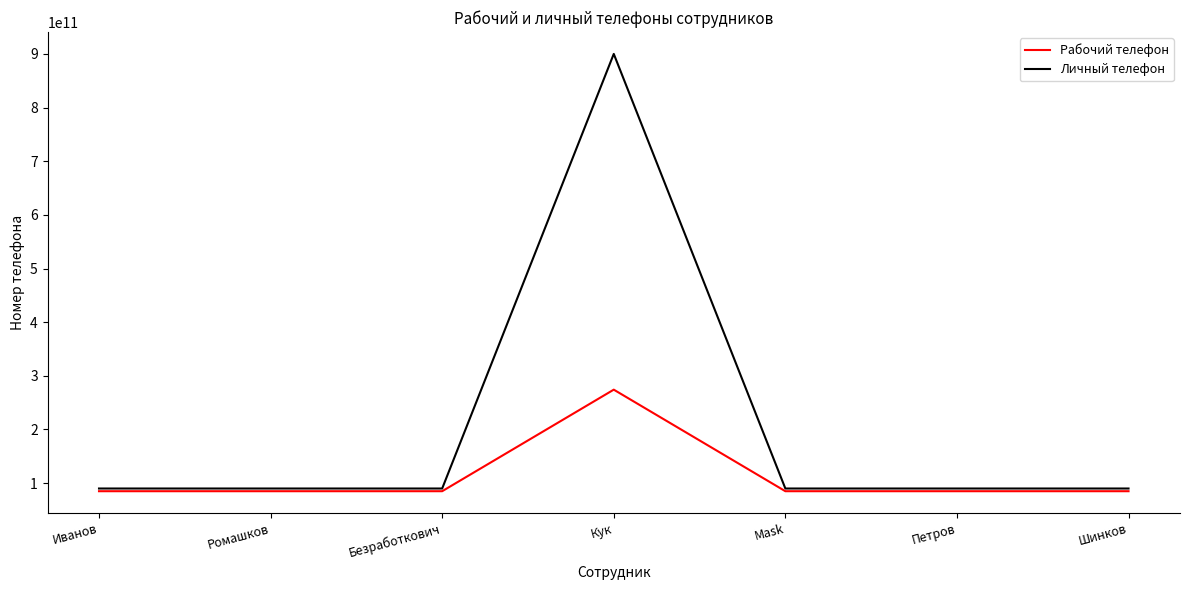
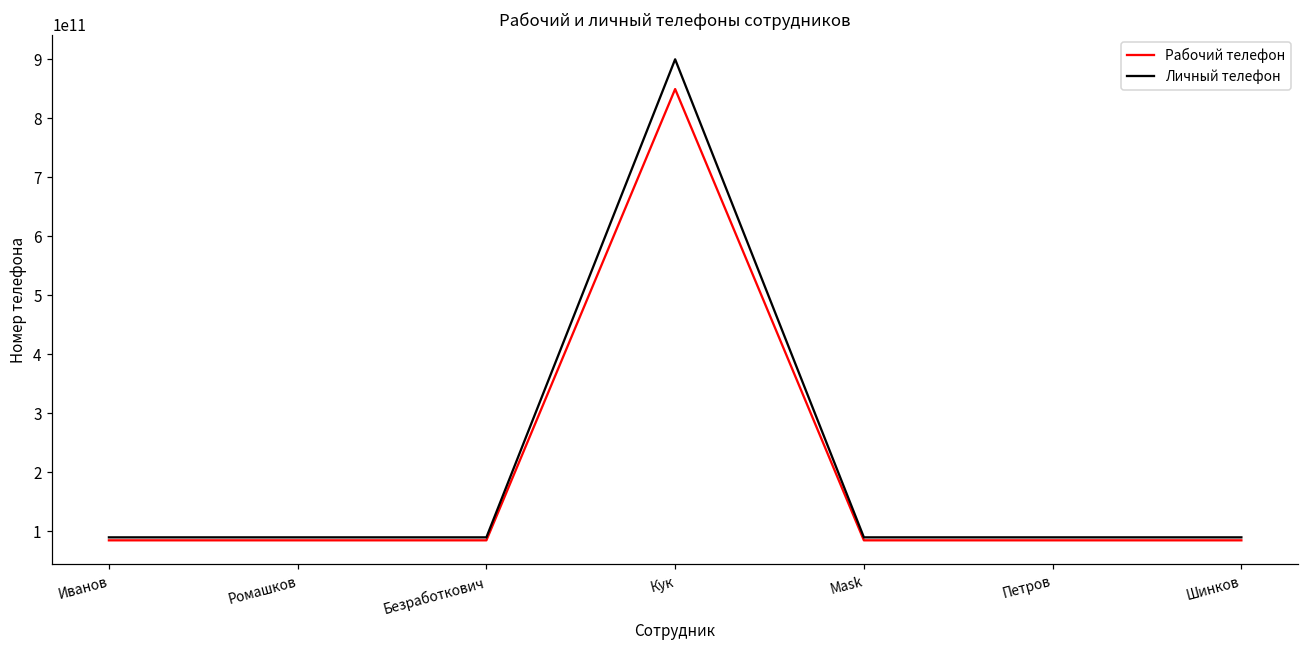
  {
    "Рабочий телефон": {
      "Иванов": 80000000000,
      "Ромашков": 80000000000,
      "Безработкович": 80000000000,
-     "Кук": 270000000000,
+     "Кук": 850000000000,
      "Mask": 80000000000,
      "Петров": 80000000000,
      "Шинков": 80000000000
    },
    "Личный телефон": {
      "Иванов": 90000000000,
      "Ромашков": 90000000000,
      "Безработкович": 90000000000,
      "Кук": 900000000000,
      "Mask": 90000000000,
      "Петров": 90000000000,
      "Шинков": 90000000000
    }
  }
